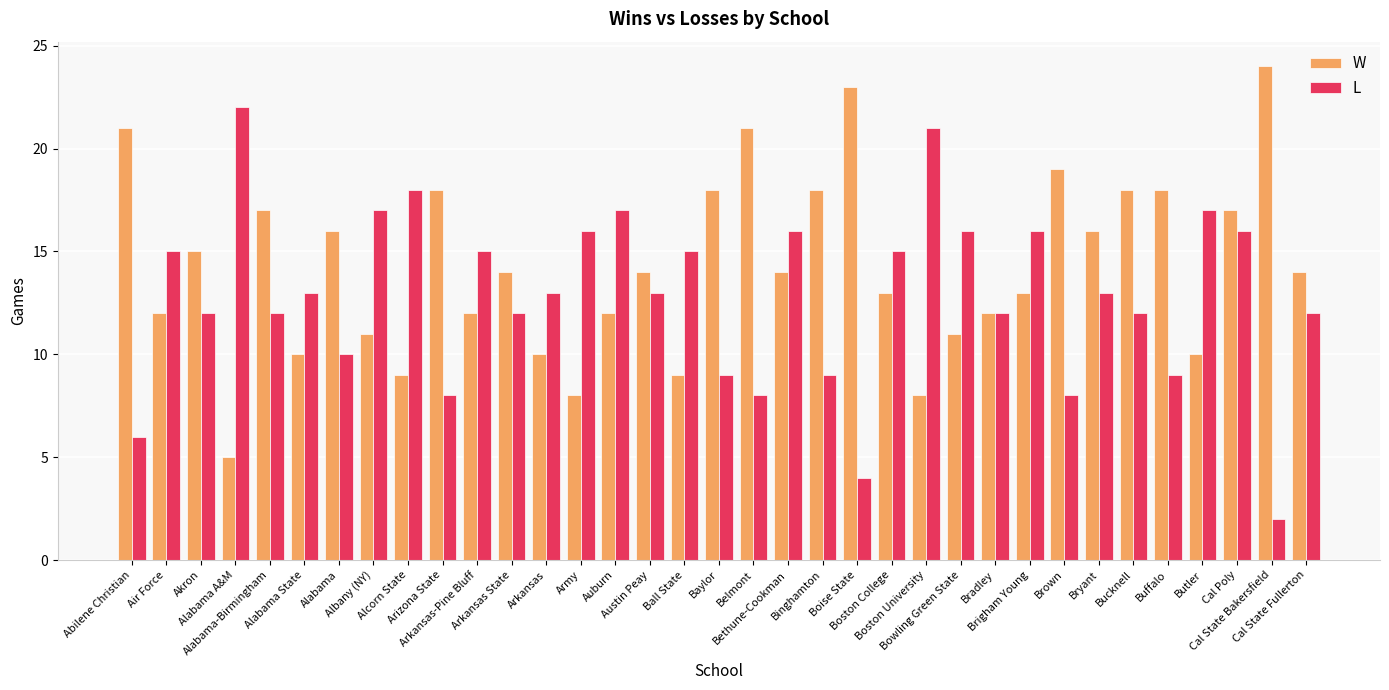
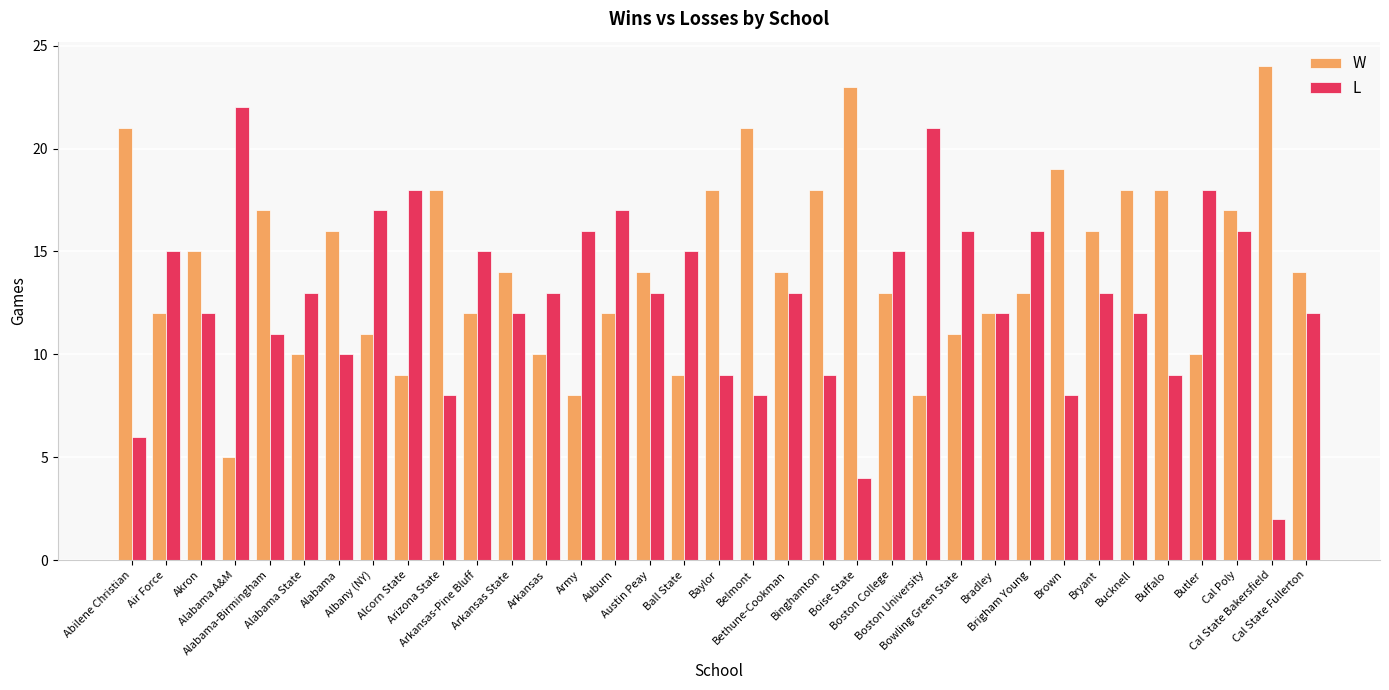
  {
    "W": {
      "Abilene Christian": 21,
      "Air Force": 12,
      "Akron": 15,
      "Alabama A&M": 5,
      "Alabama-Birmingham": 17,
      "Alabama State": 10,
      "Alabama": 16,
      "Albany (NY)": 11,
      "Alcorn State": 9,
      "Arizona State": 18,
      "Arkansas-Pine Bluff": 12,
      "Arkansas State": 14,
      "Arkansas": 10,
      "Army": 8,
      "Auburn": 12,
      "Austin Peay": 14,
      "Ball State": 9,
      "Baylor": 18,
      "Belmont": 21,
      "Bethune-Cookman": 14,
      "Binghamton": 18,
      "Boise State": 23,
      "Boston College": 13,
      "Boston University": 8,
      "Bowling Green State": 11,
      "Bradley": 12,
      "Brigham Young": 13,
      "Brown": 19,
      "Bryant": 16,
      "Bucknell": 18,
      "Buffalo": 18,
      "Butler": 10,
      "Cal Poly": 17,
      "Cal State Bakersfield": 24,
      "Cal State Fullerton": 14
    },
    "L": {
      "Abilene Christian": 6,
      "Air Force": 15,
      "Akron": 12,
      "Alabama A&M": 22,
-     "Alabama-Birmingham": 12,
+     "Alabama-Birmingham": 11,
      "Alabama State": 13,
      "Alabama": 10,
      "Albany (NY)": 17,
      "Alcorn State": 18,
      "Arizona State": 8,
      "Arkansas-Pine Bluff": 15,
      "Arkansas State": 12,
      "Arkansas": 13,
      "Army": 16,
      "Auburn": 17,
      "Austin Peay": 13,
      "Ball State": 15,
      "Baylor": 9,
      "Belmont": 8,
-     "Bethune-Cookman": 16,
+     "Bethune-Cookman": 13,
      "Binghamton": 9,
      "Boise State": 4,
      "Boston College": 15,
      "Boston University": 21,
      "Bowling Green State": 16,
      "Bradley": 12,
      "Brigham Young": 16,
      "Brown": 8,
      "Bryant": 13,
      "Bucknell": 12,
      "Buffalo": 9,
-     "Butler": 17,
+     "Butler": 18,
      "Cal Poly": 16,
      "Cal State Bakersfield": 2,
      "Cal State Fullerton": 12
    }
  }
